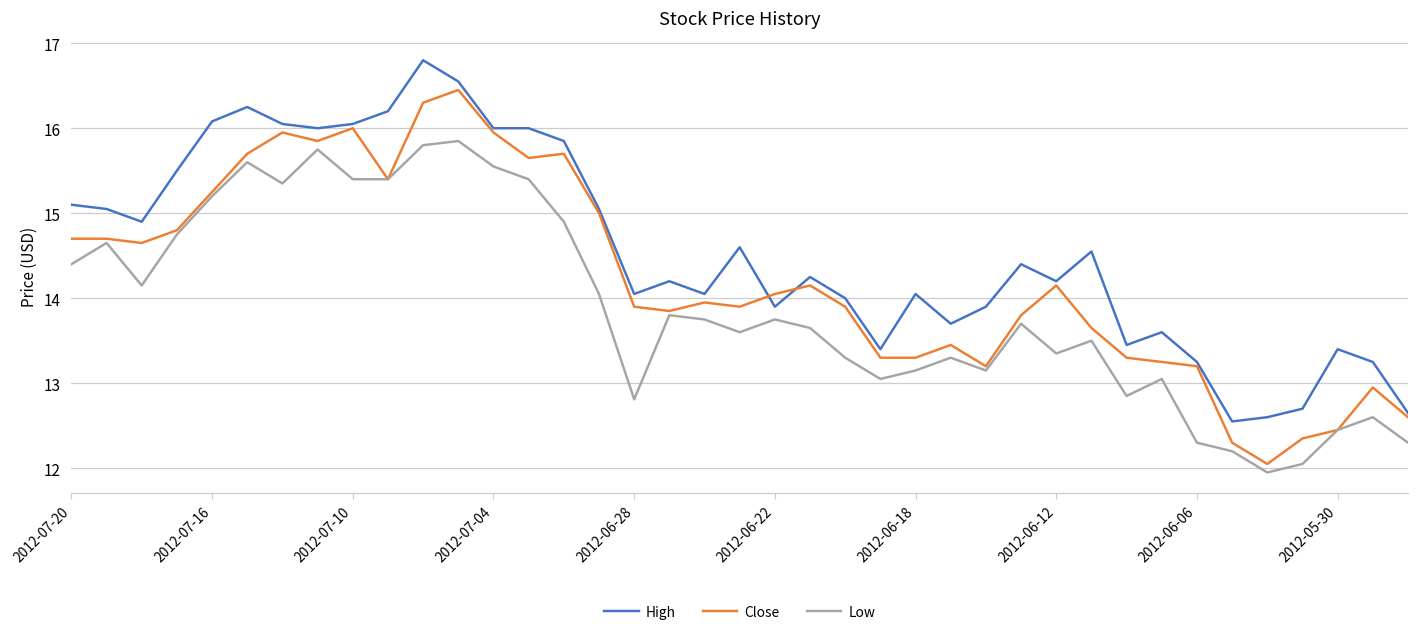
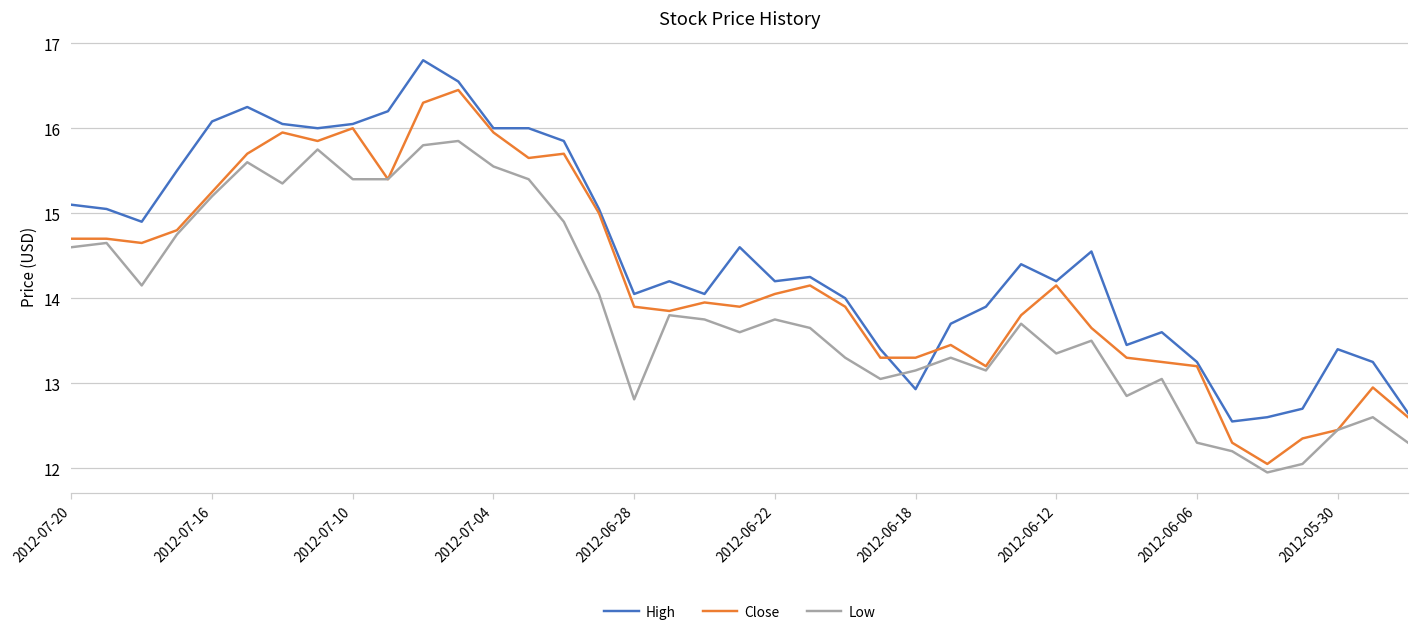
  {
    "High": {
      "2012-07-20": 15.1,
      "2012-07-16": 16.1,
      "2012-07-10": 16.1,
      "2012-07-04": 16.0,
      "2012-06-28": 14.1,
-     "2012-06-22": 13.9,
-     "2012-06-18": 14.1,
+     "2012-06-22": 14.2,
+     "2012-06-18": 12.9,
      "2012-06-12": 14.2,
      "2012-06-06": 13.3,
      "2012-05-30": 13.4
    },
    "Close": {
      "2012-07-20": 14.7,
      "2012-07-16": 15.3,
      "2012-07-10": 16.0,
      "2012-07-04": 16.0,
      "2012-06-28": 13.9,
      "2012-06-22": 14.1,
      "2012-06-18": 13.3,
      "2012-06-12": 14.2,
      "2012-06-06": 13.2
    },
    "Low": {
-     "2012-07-20": 14.4,
+     "2012-07-20": 14.6,
      "2012-07-16": 15.2,
      "2012-07-10": 15.4,
      "2012-07-04": 15.6,
      "2012-06-28": 12.8,
      "2012-06-22": 13.8,
      "2012-06-18": 13.2,
      "2012-06-12": 13.4,
      "2012-06-06": 12.3
    }
  }
